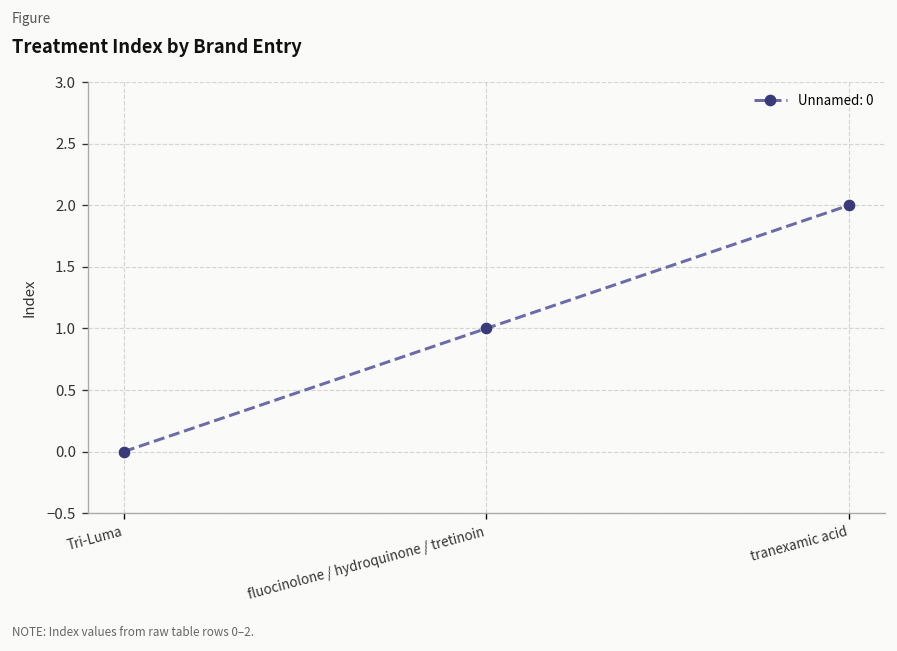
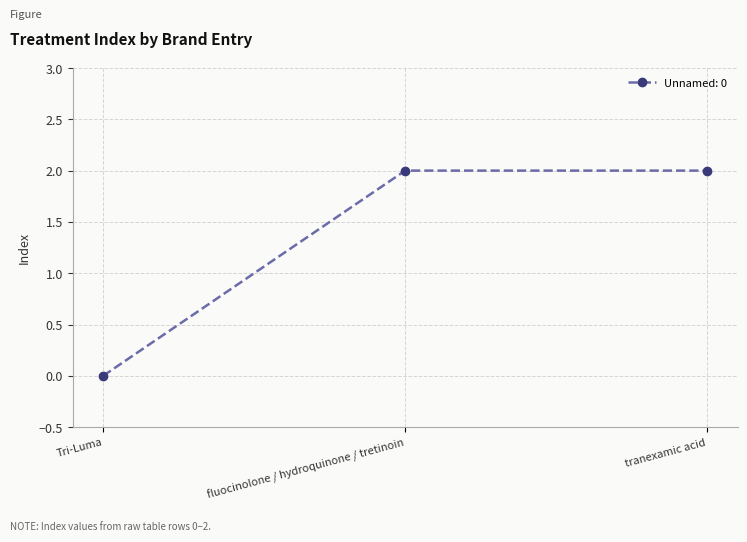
  {
    "Tri-Luma": 0,
-   "fluocinolone / hydroquinone / tretinoin": 1,
+   "fluocinolone / hydroquinone / tretinoin": 2,
    "tranexamic acid": 2
  }
